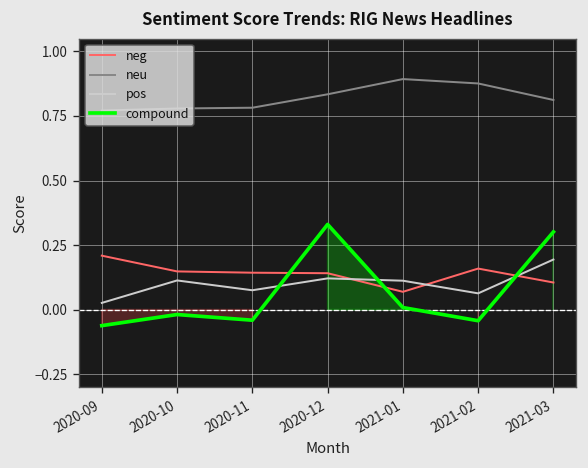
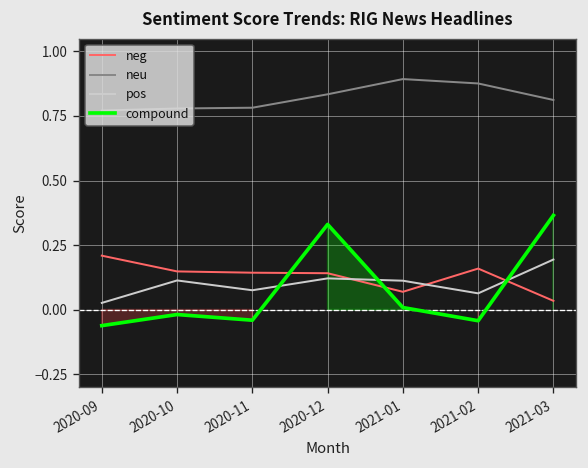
  {
    "neg": {
      "2020-09": 0.21,
      "2020-10": 0.15,
      "2020-11": 0.14,
      "2020-12": 0.14,
      "2021-01": 0.07,
      "2021-02": 0.16,
-     "2021-03": 0.11
+     "2021-03": 0.03
    },
    "neu": {
      "2020-11": 0.78,
      "2020-12": 0.83,
      "2021-01": 0.89,
      "2021-02": 0.88,
      "2021-03": 0.81
    },
    "pos": {
      "2020-09": 0.03,
      "2020-10": 0.11,
      "2020-11": 0.08,
      "2020-12": 0.12,
      "2021-01": 0.11,
      "2021-02": 0.06,
      "2021-03": 0.19
    },
    "compound": {
      "2020-09": -0.06,
      "2020-10": -0.02,
      "2020-11": -0.04,
      "2020-12": 0.33,
      "2021-01": 0.01,
      "2021-02": -0.04,
-     "2021-03": 0.30
+     "2021-03": 0.37
    }
  }
